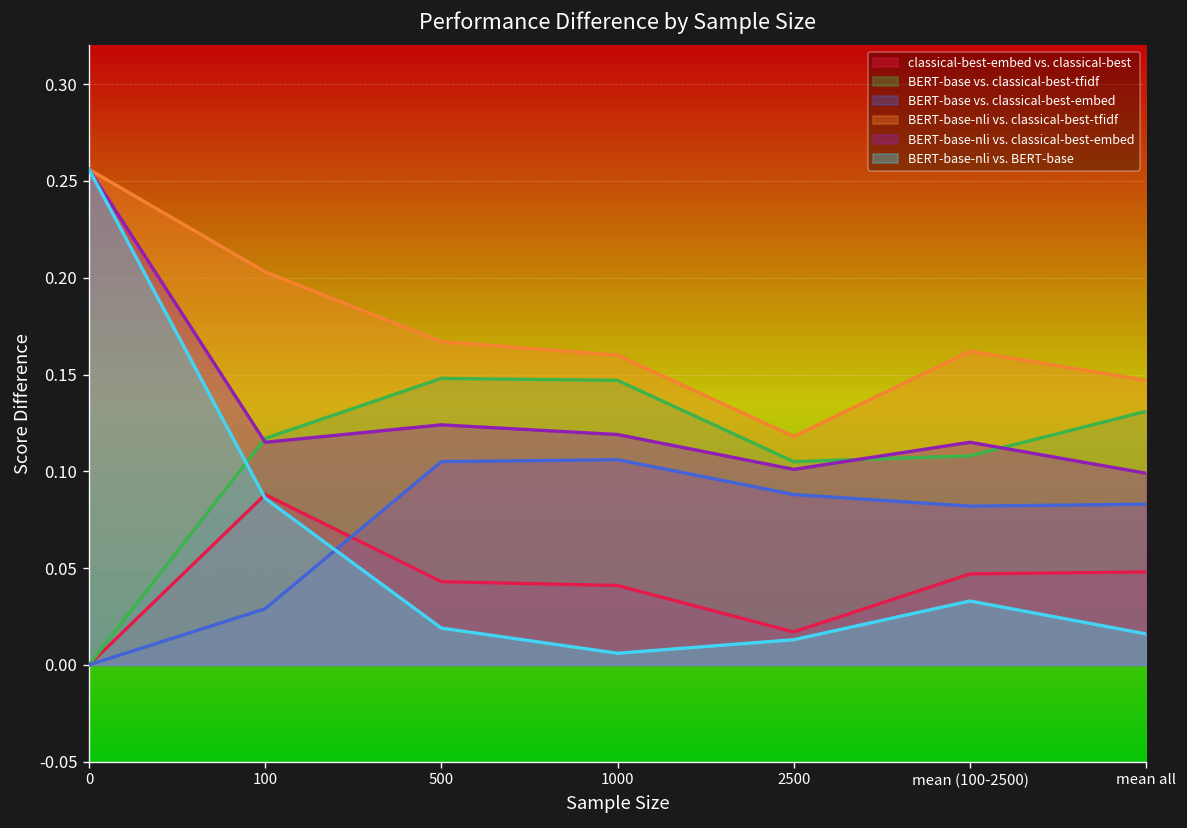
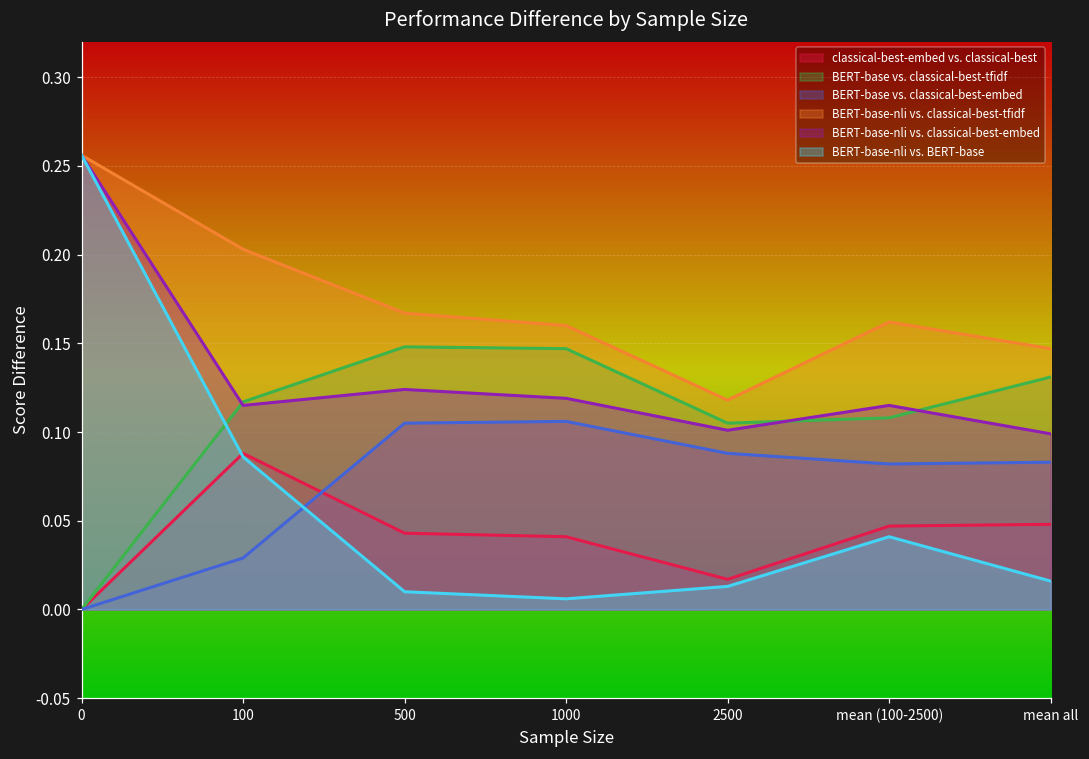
  {
    "BERT-base vs. classical-best-tfidf": {
      "100": 0.117,
      "500": 0.148,
      "1000": 0.147,
      "2500": 0.105,
      "mean (100-2500)": 0.108,
      "mean all": 0.131
    },
    "BERT-base-nli vs. BERT-base": {
      "100": 0.086,
-     "500": 0.019,
+     "500": 0.010,
      "1000": 0.006,
      "2500": 0.013,
-     "mean (100-2500)": 0.033,
+     "mean (100-2500)": 0.041,
      "mean all": 0.016
    }
  }
